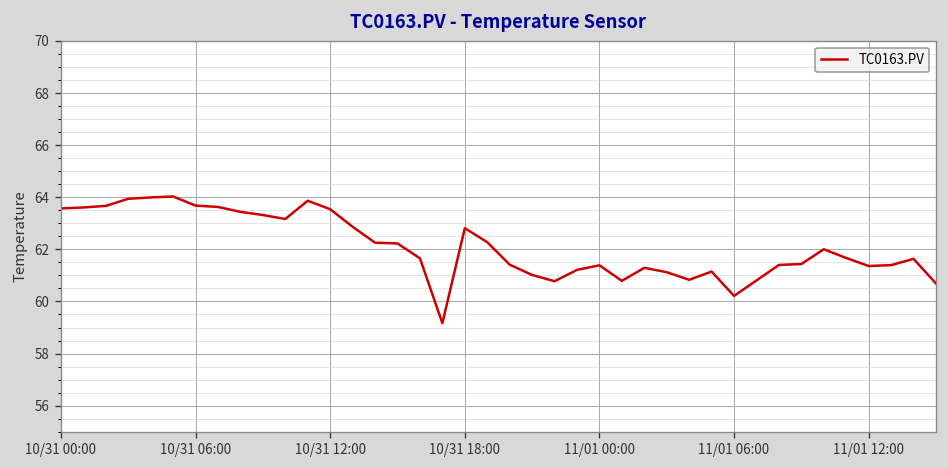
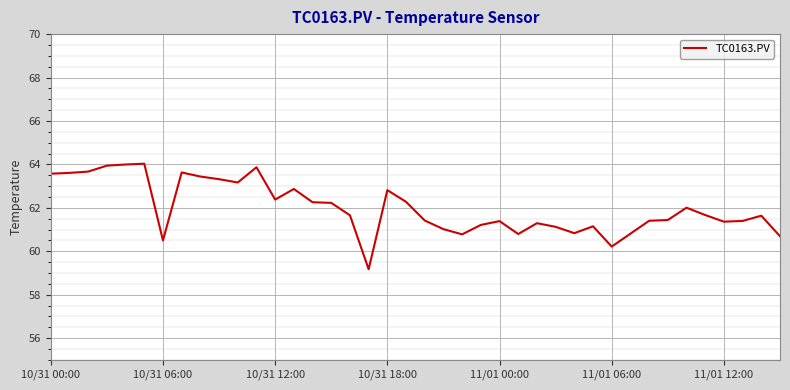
  {
    "10/31 00:00": 63.6,
-   "10/31 06:00": 63.7,
-   "10/31 12:00": 63.5,
+   "10/31 06:00": 60.5,
+   "10/31 12:00": 62.4,
    "10/31 18:00": 62.8,
    "11/01 00:00": 61.4,
    "11/01 06:00": 60.2,
    "11/01 12:00": 61.4
  }
